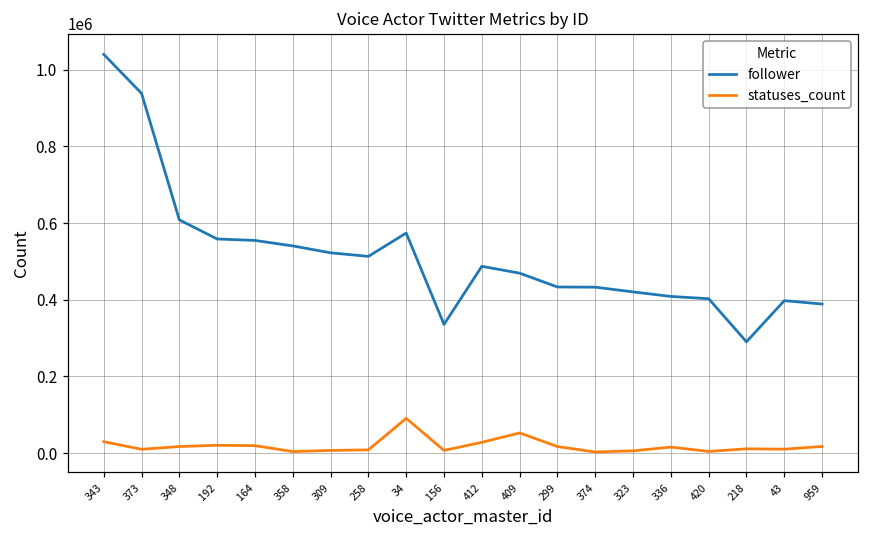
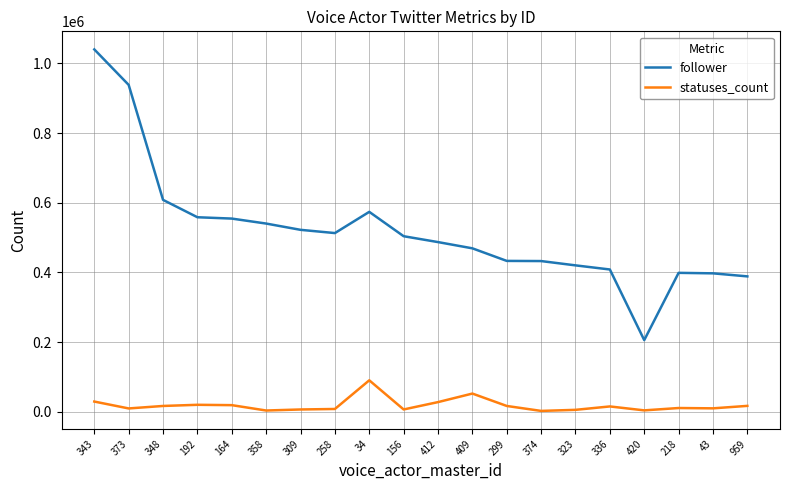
  {
    "follower": {
      "343": 1040000,
      "373": 940000,
      "348": 610000,
      "192": 560000,
      "164": 550000,
      "358": 540000,
      "309": 520000,
      "258": 510000,
      "34": 570000,
-     "156": 340000,
+     "156": 500000,
      "412": 490000,
      "409": 470000,
      "299": 430000,
      "374": 430000,
      "323": 420000,
      "336": 410000,
-     "420": 400000,
-     "218": 290000,
+     "420": 210000,
+     "218": 400000,
      "43": 400000,
      "959": 390000
    },
    "statuses_count": {
      "343": 30000,
      "373": 10000,
      "348": 20000,
      "192": 20000,
      "164": 20000,
      "358": 0,
      "309": 10000,
      "258": 10000,
      "34": 90000,
      "156": 10000,
      "412": 30000,
      "409": 50000,
      "299": 20000,
      "374": 0,
      "323": 10000,
      "336": 20000,
      "420": 0,
      "218": 10000,
      "43": 10000,
      "959": 20000
    }
  }
